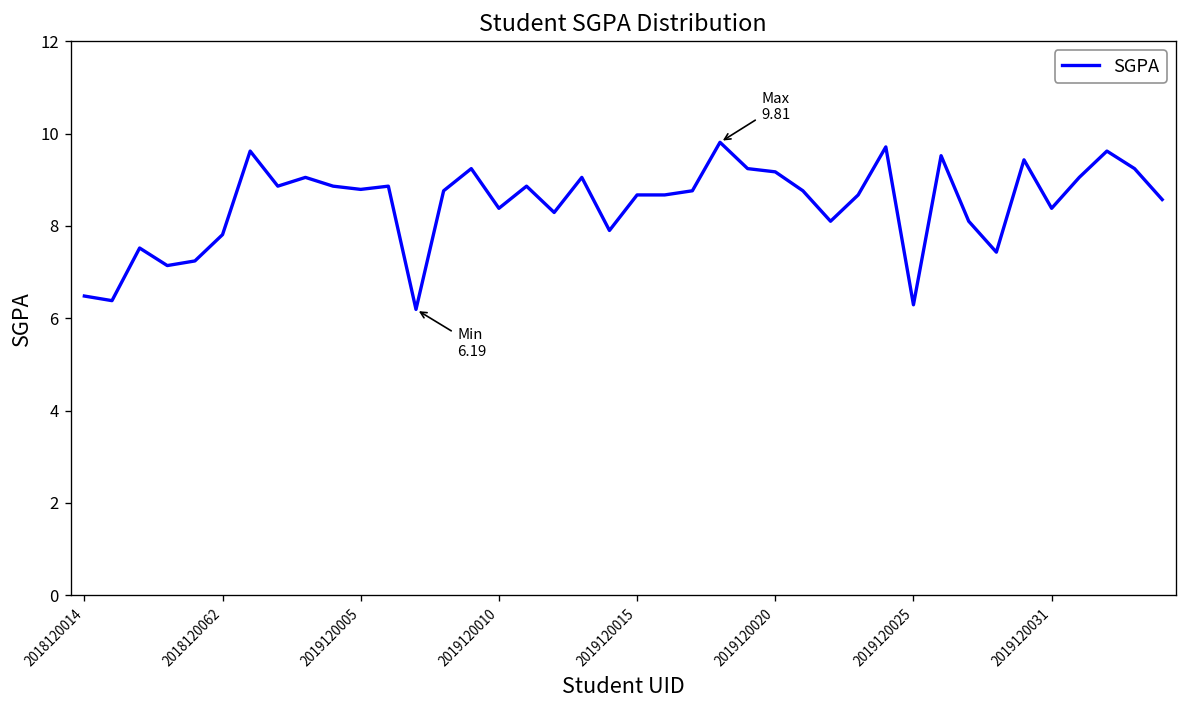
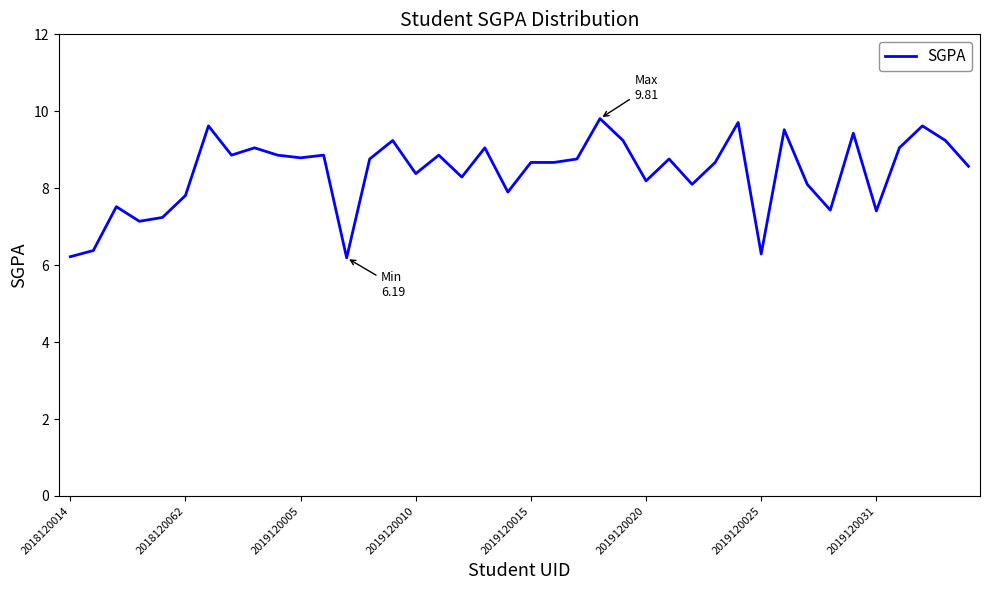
  {
-   "2018120014": 6.5,
+   "2018120014": 6.2,
    "2018120062": 7.8,
    "2019120005": 8.8,
    "2019120010": 8.4,
    "2019120015": 8.7,
-   "2019120020": 9.2,
+   "2019120020": 8.2,
    "2019120025": 6.3,
-   "2019120031": 8.4
+   "2019120031": 7.4
  }
